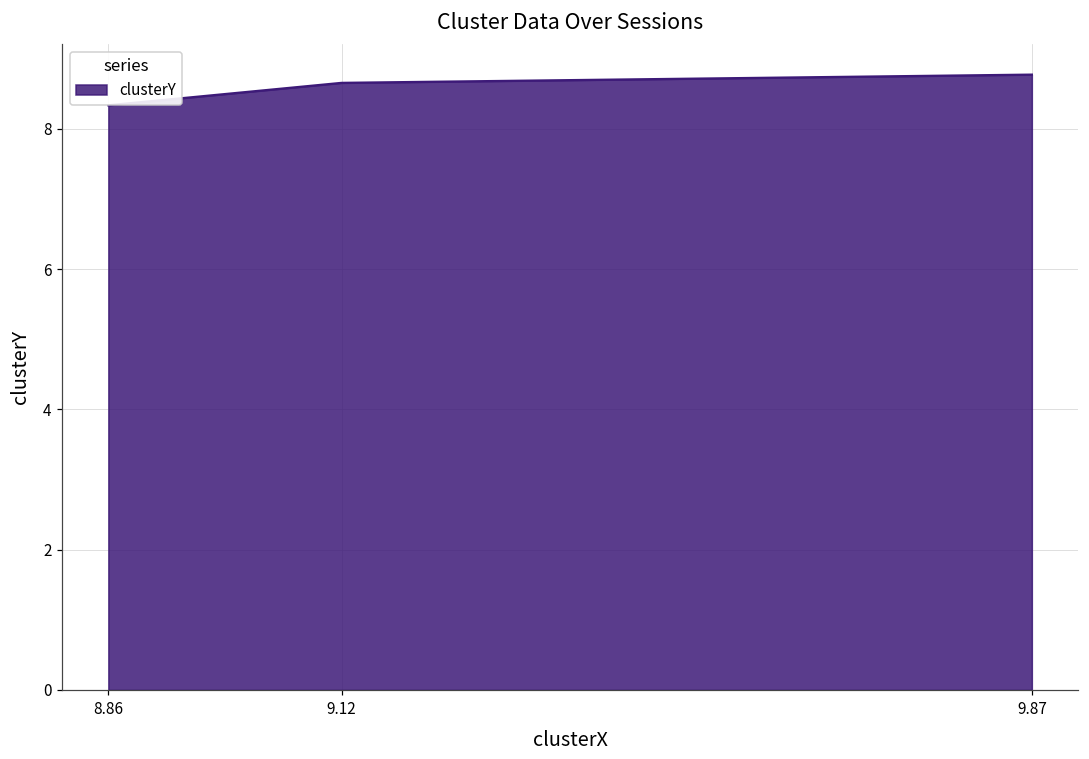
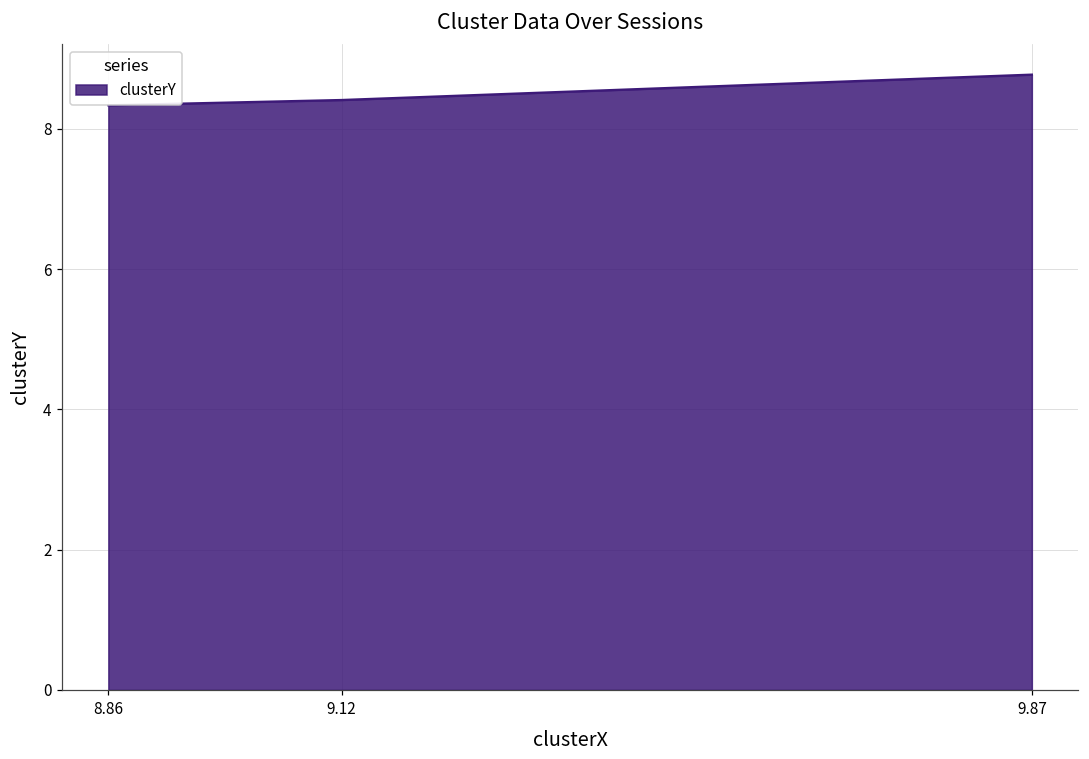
  {
-   "9.12": 8.7,
+   "9.12": 8.4,
    "9.87": 8.8
  }
